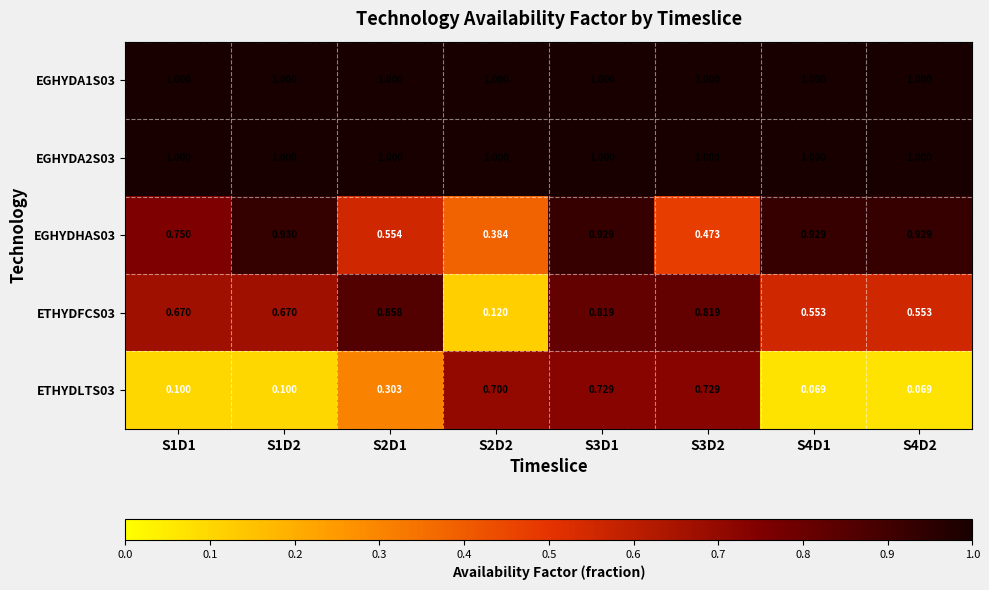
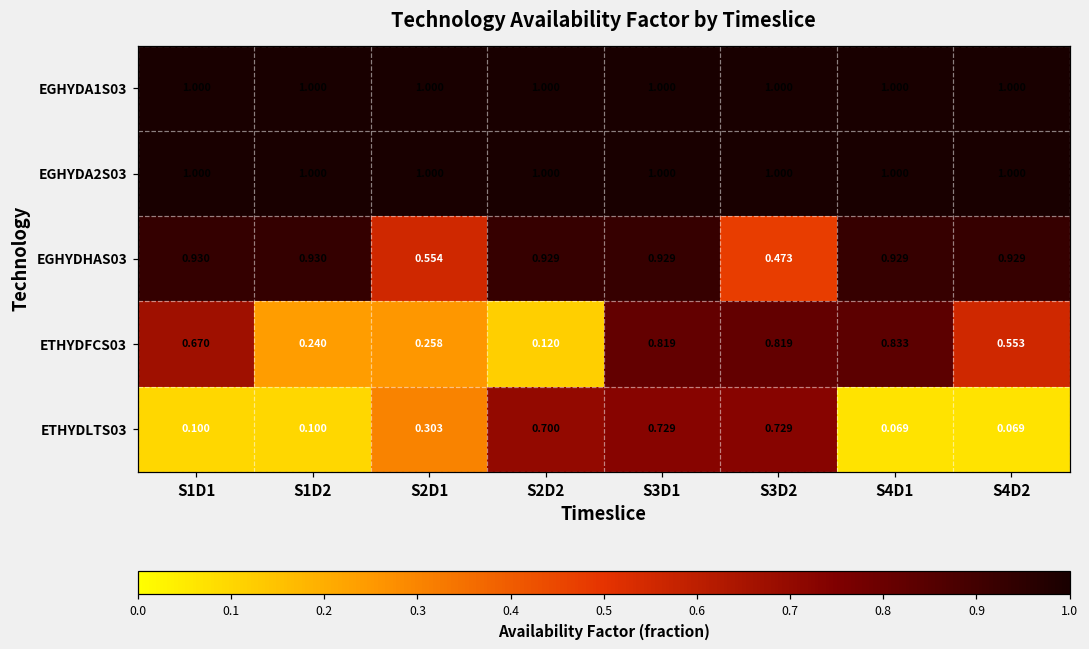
  {
    "EGHYDHAS03": {
-     "S1D1": 0.750,
+     "S1D1": 0.930,
      "S1D2": 0.930,
      "S2D1": 0.554,
-     "S2D2": 0.384,
+     "S2D2": 0.929,
      "S3D1": 0.929,
      "S3D2": 0.473,
      "S4D1": 0.929,
      "S4D2": 0.929
    },
    "ETHYDFCS03": {
      "S1D1": 0.670,
-     "S1D2": 0.670,
-     "S2D1": 0.858,
+     "S1D2": 0.240,
+     "S2D1": 0.258,
      "S2D2": 0.120,
      "S3D1": 0.819,
      "S3D2": 0.819,
-     "S4D1": 0.553,
+     "S4D1": 0.833,
      "S4D2": 0.553
    },
    "ETHYDLTS03": {
      "S1D1": 0.100,
      "S1D2": 0.100,
      "S2D1": 0.303,
      "S2D2": 0.700,
      "S3D1": 0.729,
      "S3D2": 0.729,
      "S4D1": 0.069,
      "S4D2": 0.069
    }
  }
